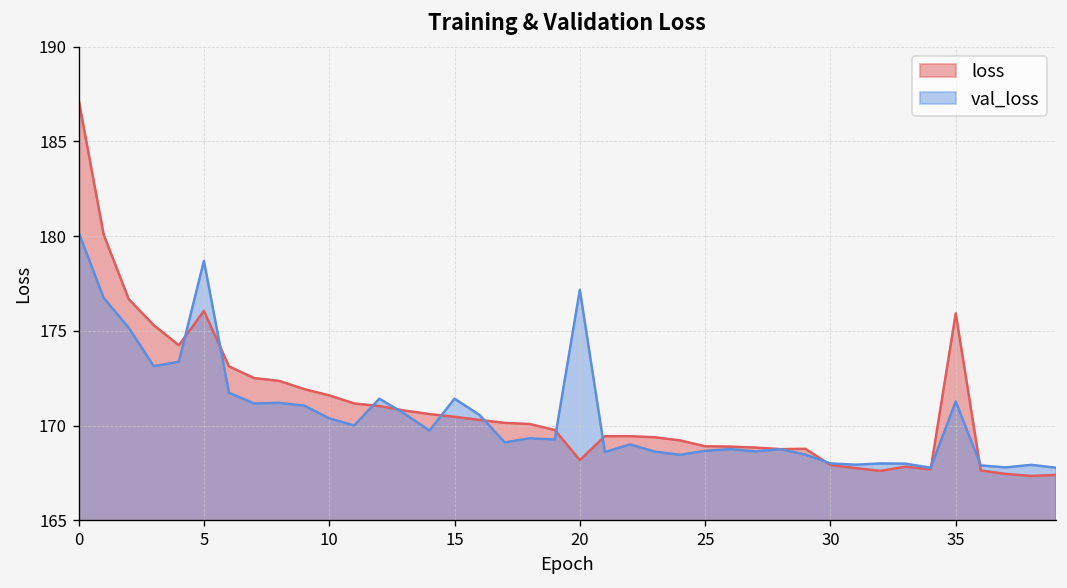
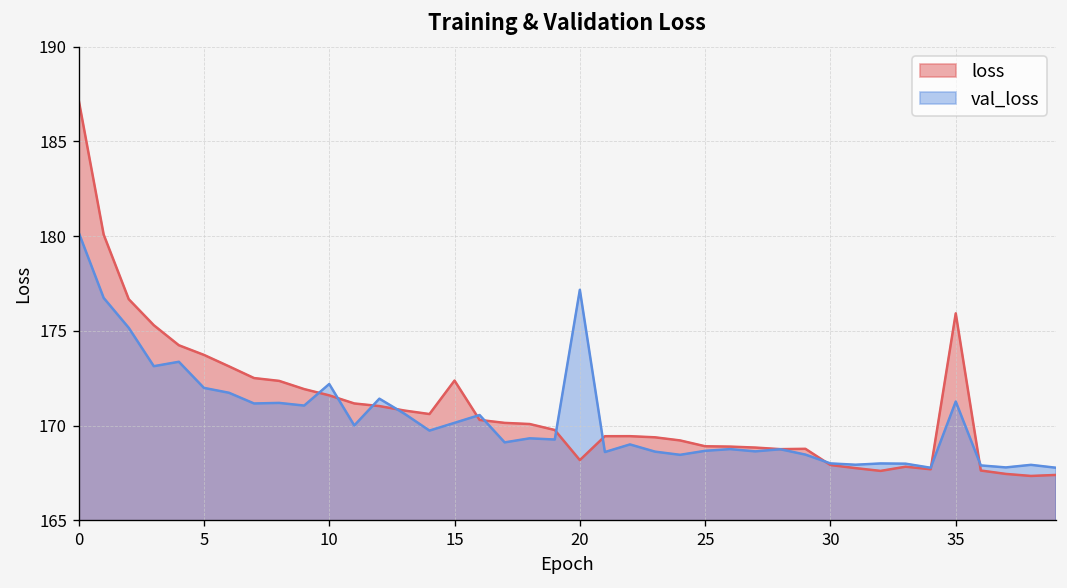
  {
    "loss": {
      "0": 187.2,
-     "5": 176.1,
+     "5": 173.7,
      "10": 171.6,
-     "15": 170.5,
+     "15": 172.4,
      "20": 168.2,
      "25": 168.9,
      "35": 175.9
    },
    "val_loss": {
      "0": 180.2,
-     "5": 178.7,
-     "10": 170.4,
-     "15": 171.4,
+     "5": 172.0,
+     "10": 172.2,
+     "15": 170.2,
      "20": 177.2,
      "25": 168.7,
      "35": 171.3
    }
  }
